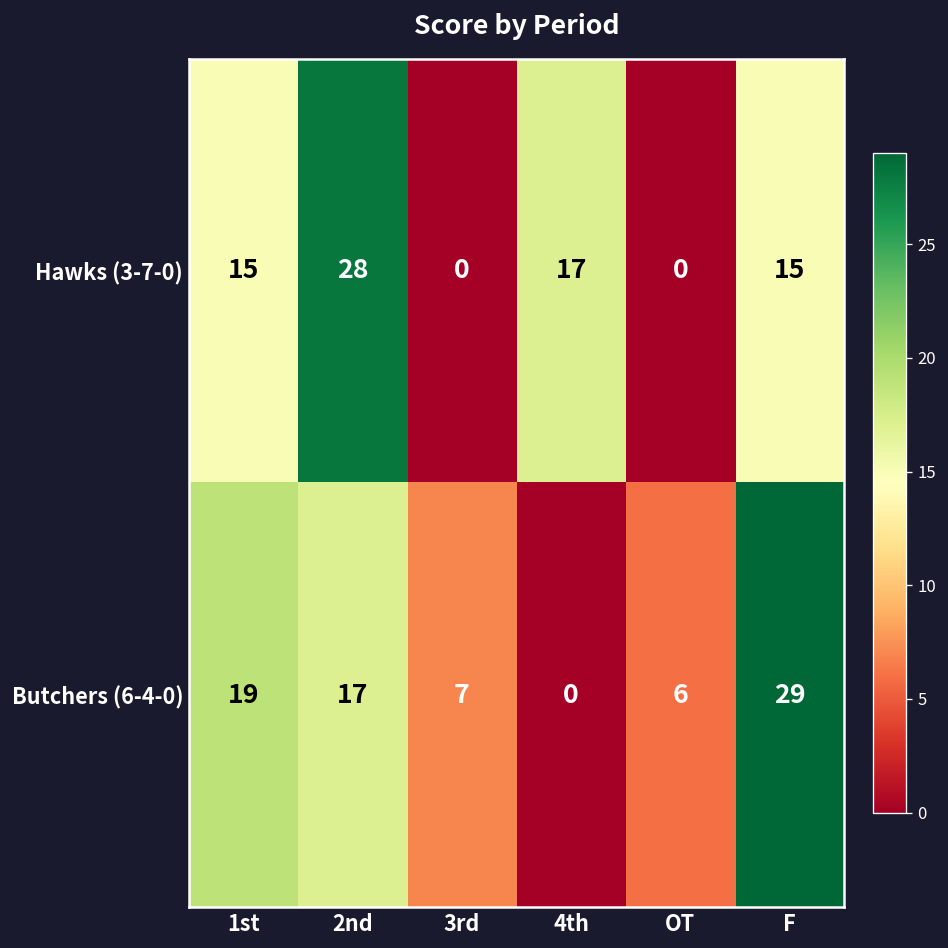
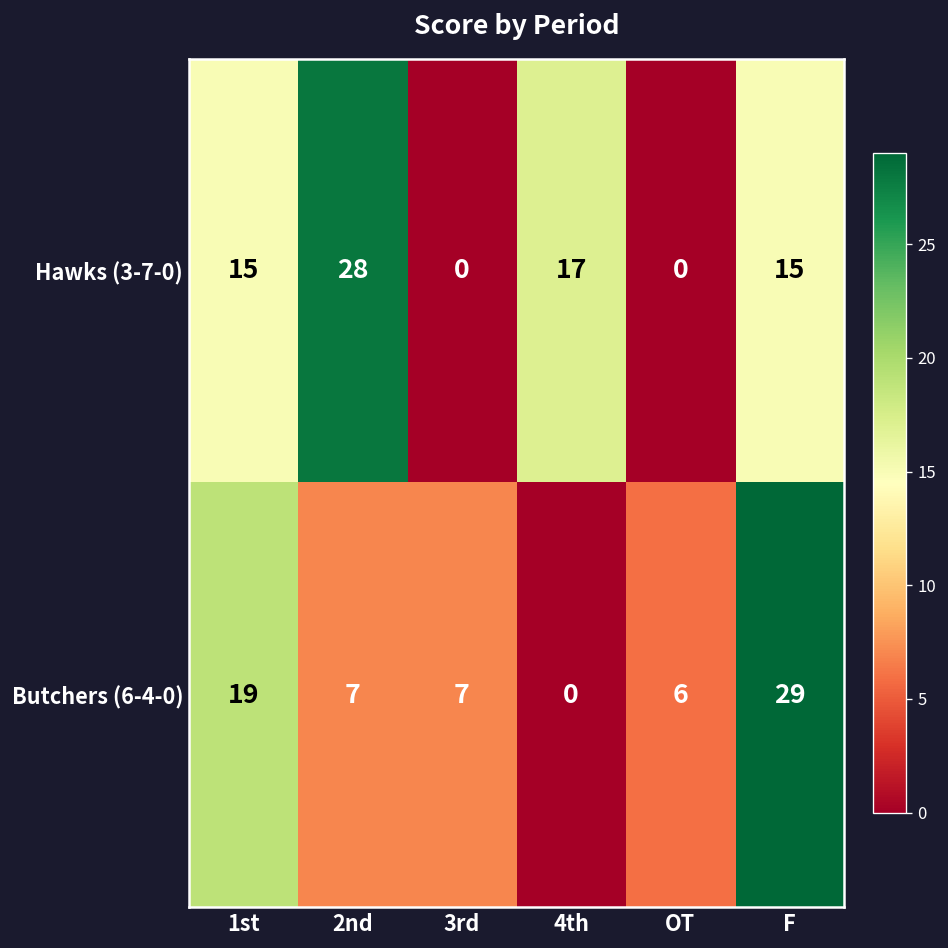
  {
    "Hawks (3-7-0)": {
      "1st": 15,
      "2nd": 28,
      "3rd": 0,
      "4th": 17,
      "OT": 0,
      "F": 15
    },
    "Butchers (6-4-0)": {
      "1st": 19,
-     "2nd": 17,
+     "2nd": 7,
      "3rd": 7,
      "4th": 0,
      "OT": 6,
      "F": 29
    }
  }
